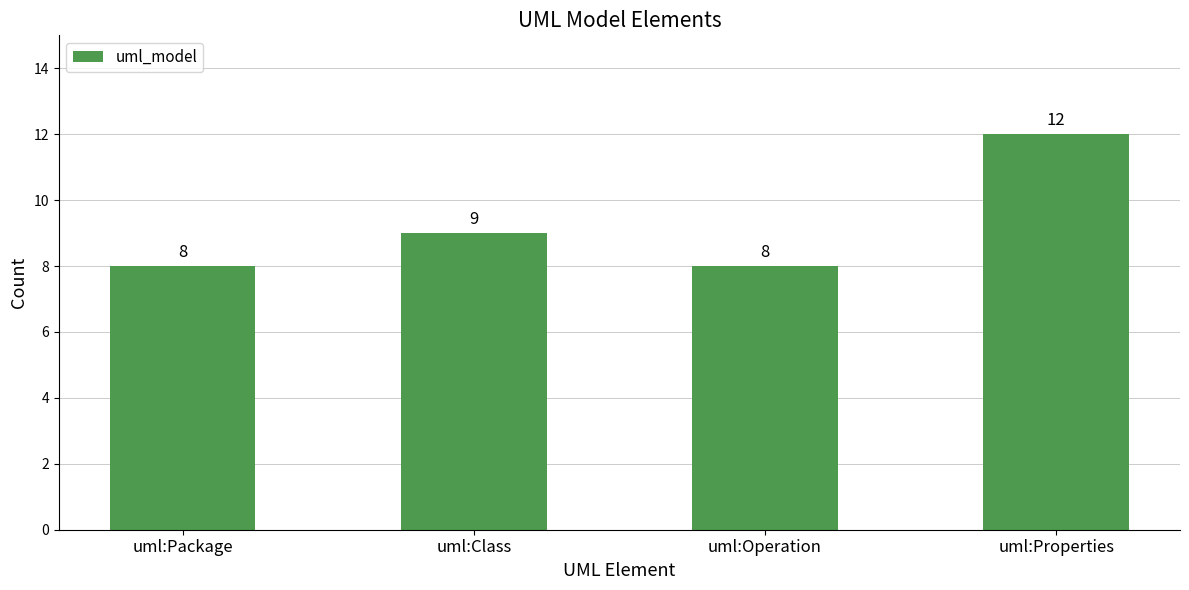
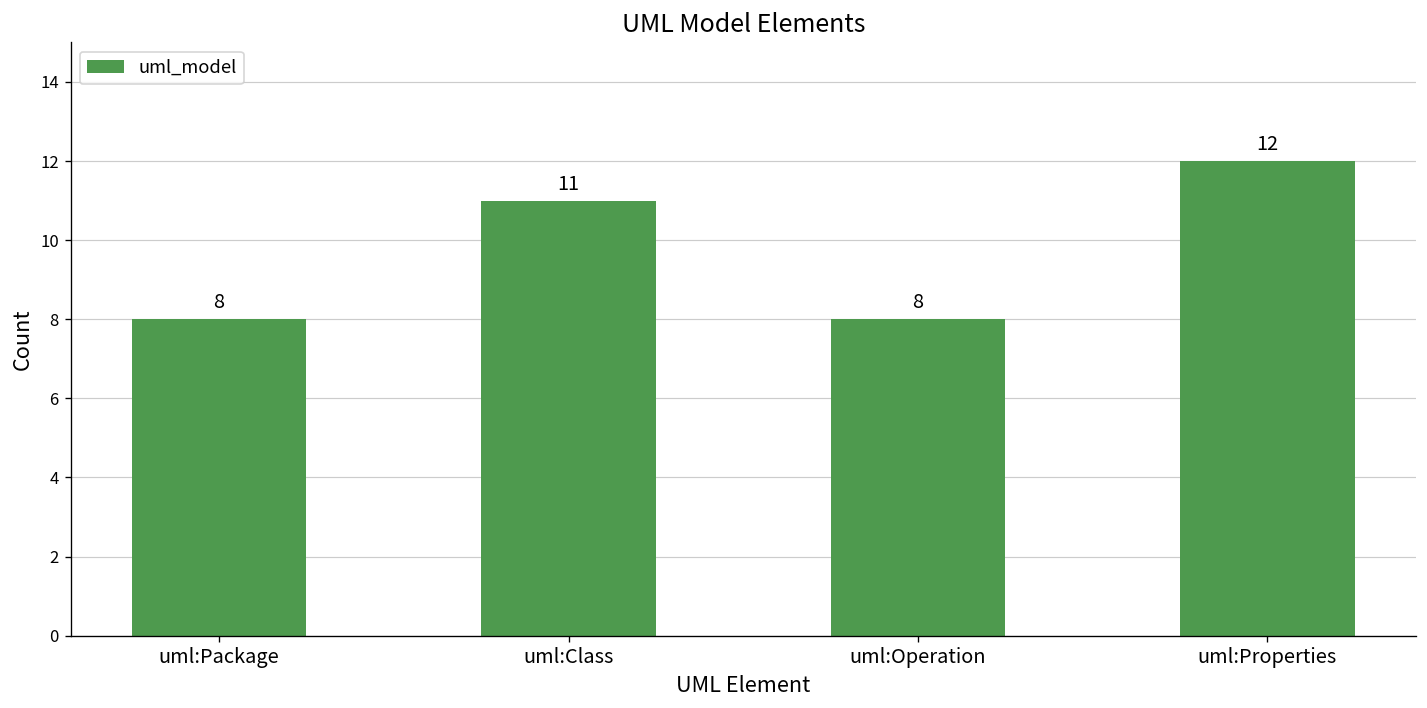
  {
    "uml:Package": 8,
-   "uml:Class": 9,
+   "uml:Class": 11,
    "uml:Operation": 8,
    "uml:Properties": 12
  }
